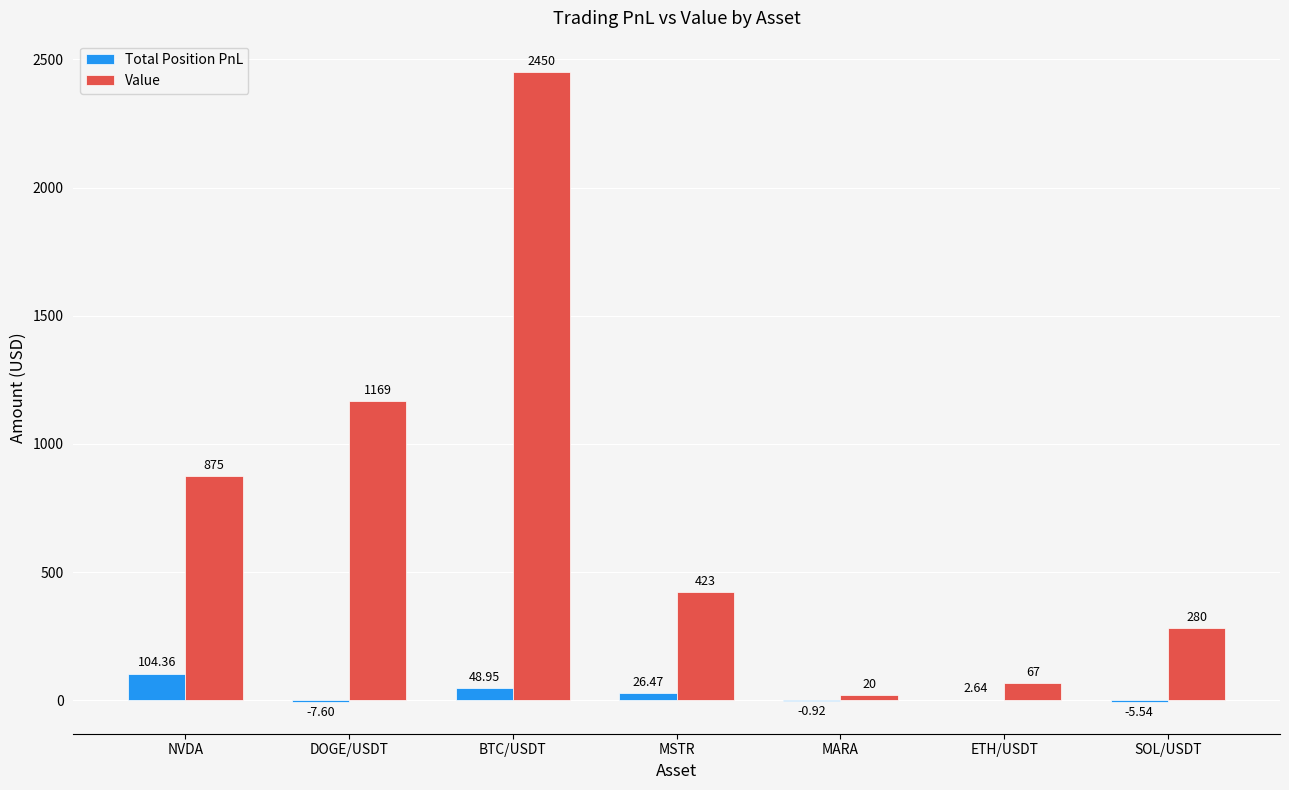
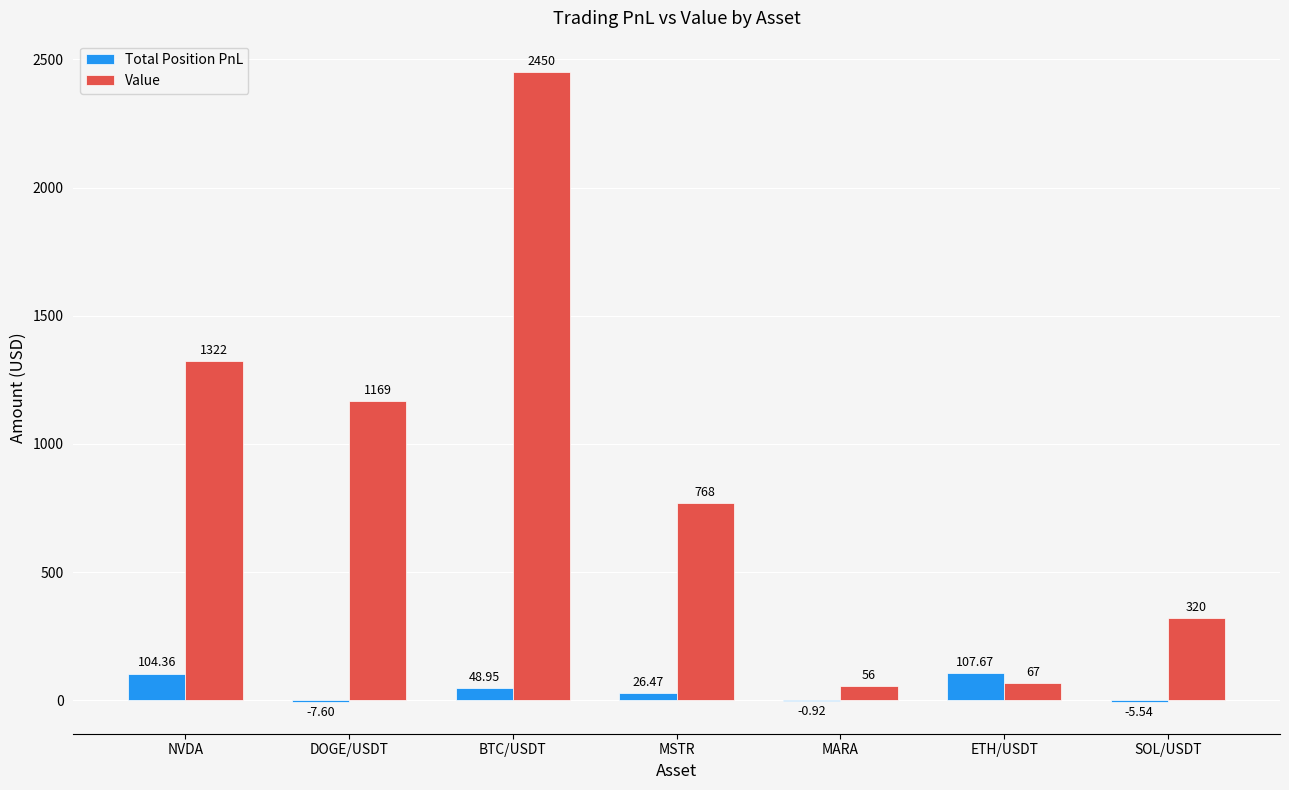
  {
    "Total Position PnL": {
      "NVDA": 104.36,
      "DOGE/USDT": -7.60,
      "BTC/USDT": 48.95,
      "MSTR": 26.47,
      "MARA": -0.92,
-     "ETH/USDT": 2.64,
+     "ETH/USDT": 107.67,
      "SOL/USDT": -5.54
    },
    "Value": {
-     "NVDA": 875,
+     "NVDA": 1322,
      "DOGE/USDT": 1169,
      "BTC/USDT": 2450,
-     "MSTR": 423,
-     "MARA": 20,
+     "MSTR": 768,
+     "MARA": 56,
      "ETH/USDT": 67,
-     "SOL/USDT": 280
+     "SOL/USDT": 320
    }
  }
